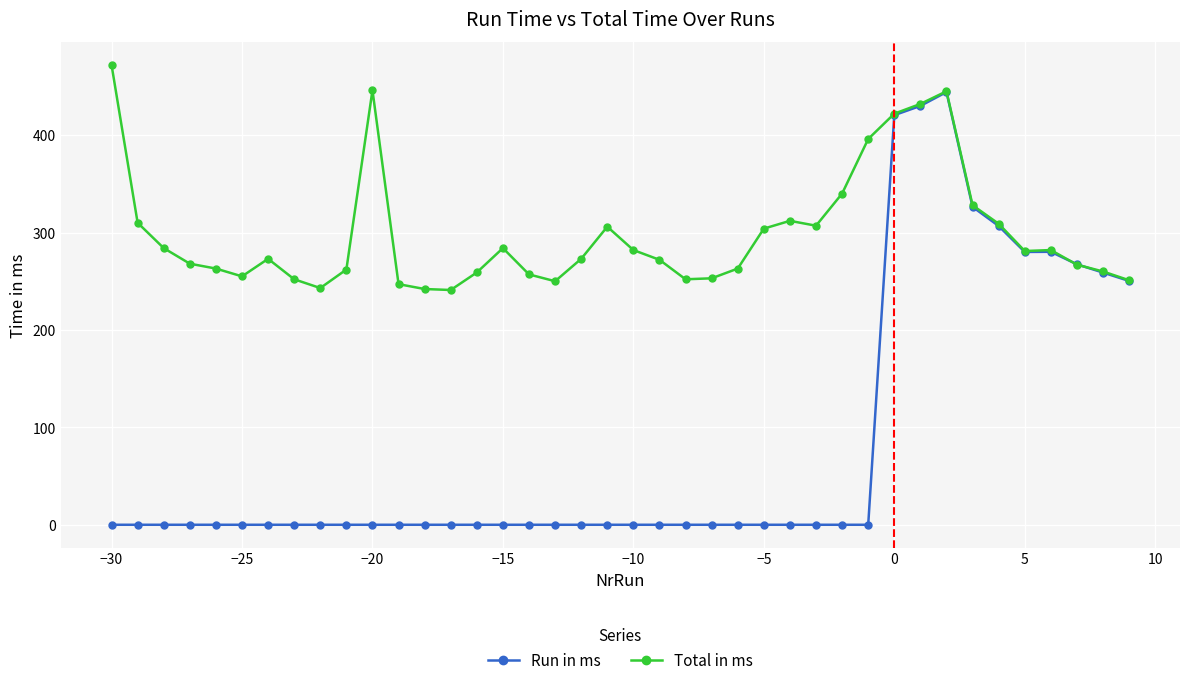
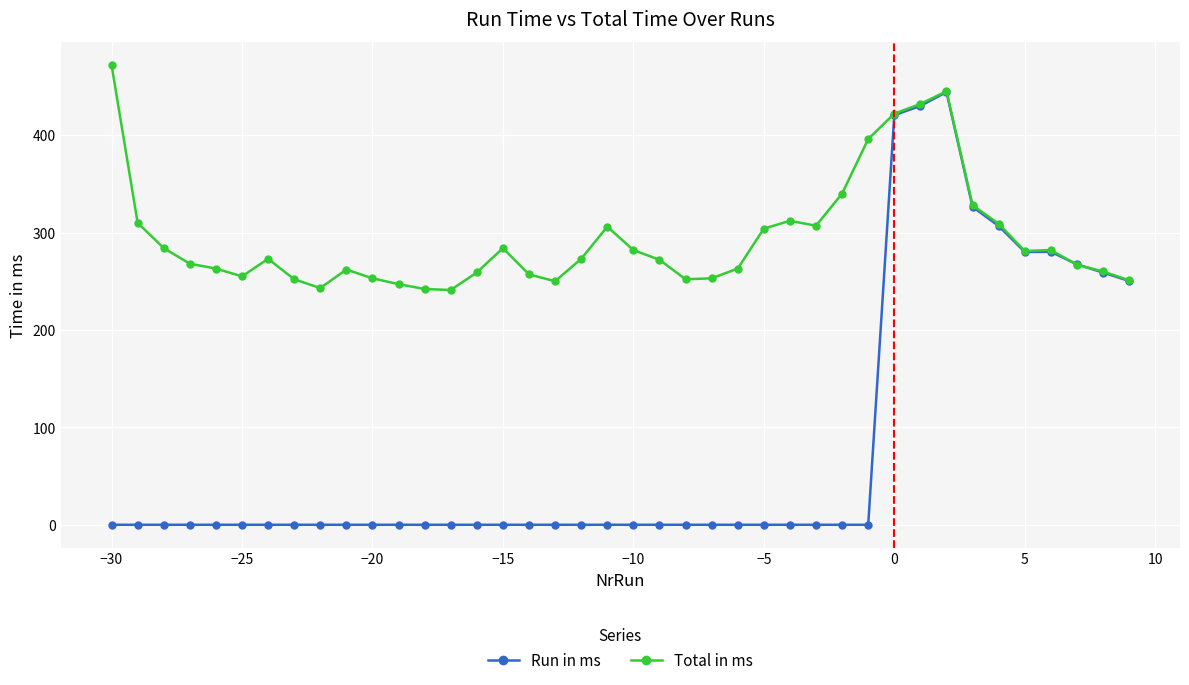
  {
    "Run in ms": {
      "−30": 0,
      "−25": 0,
      "−20": 0,
      "−15": 0,
      "−10": 0,
      "−5": 0
    },
    "Total in ms": {
      "−30": 470,
      "−25": 260,
-     "−20": 450,
+     "−20": 250,
      "−15": 280,
      "−10": 280,
      "−5": 300
    }
  }
